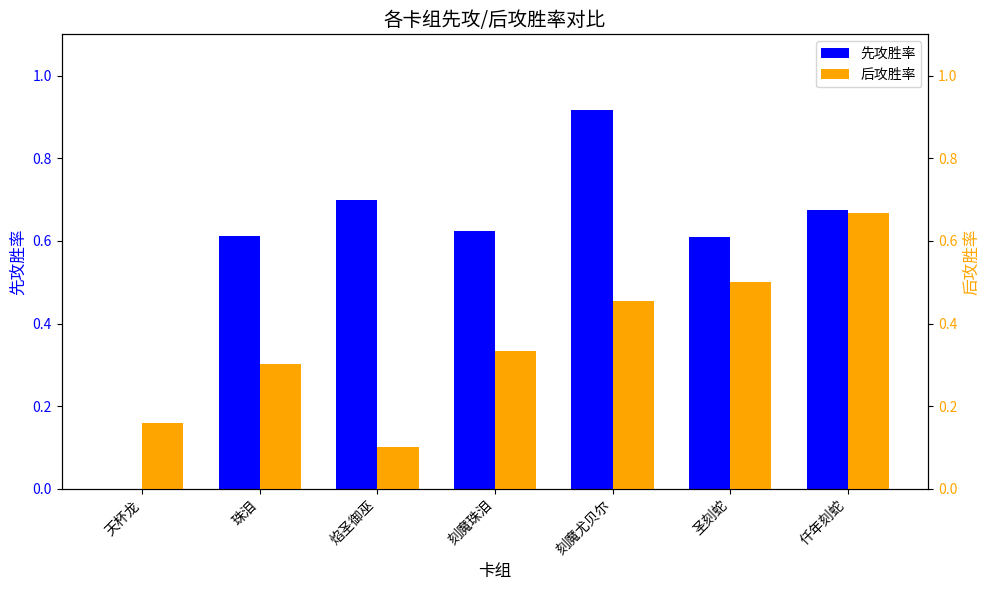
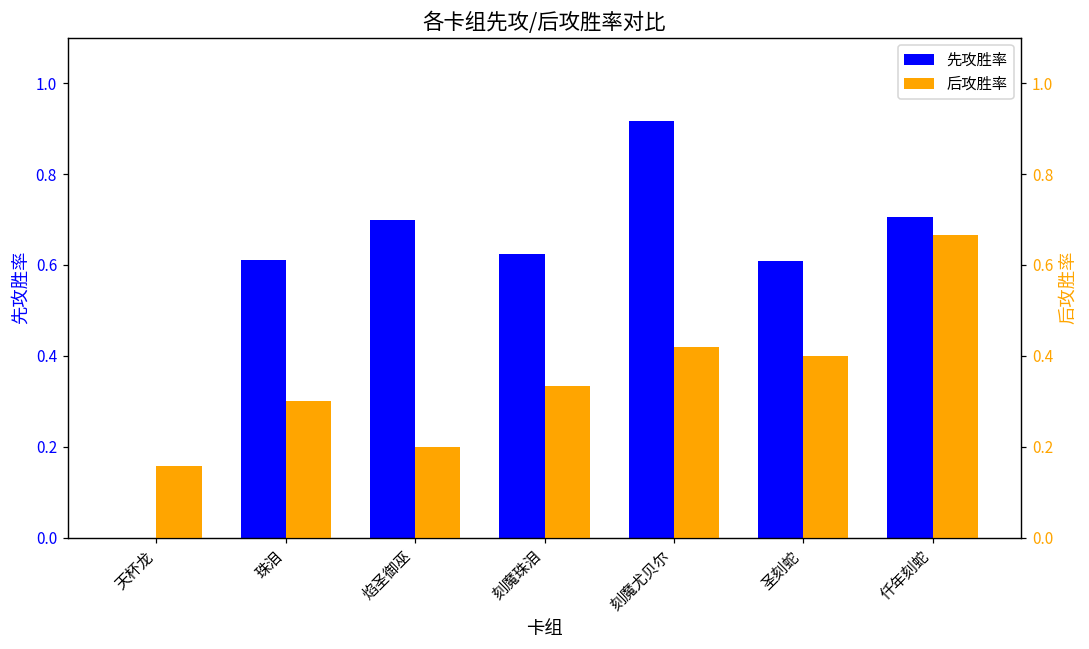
  {
    "先攻胜率": {
      "天杯龙": 0.00,
      "珠泪": 0.61,
      "焰圣御巫": 0.70,
      "刻魔珠泪": 0.63,
      "刻魔尤贝尔": 0.92,
      "圣刻蛇": 0.61,
-     "仟年刻蛇": 0.67
+     "仟年刻蛇": 0.71
    },
    "后攻胜率": {
      "天杯龙": 0.16,
      "珠泪": 0.30,
-     "焰圣御巫": 0.1,
+     "焰圣御巫": 0.2,
      "刻魔珠泪": 0.33,
-     "刻魔尤贝尔": 0.45,
-     "圣刻蛇": 0.5,
+     "刻魔尤贝尔": 0.42,
+     "圣刻蛇": 0.4,
      "仟年刻蛇": 0.67
    }
  }
